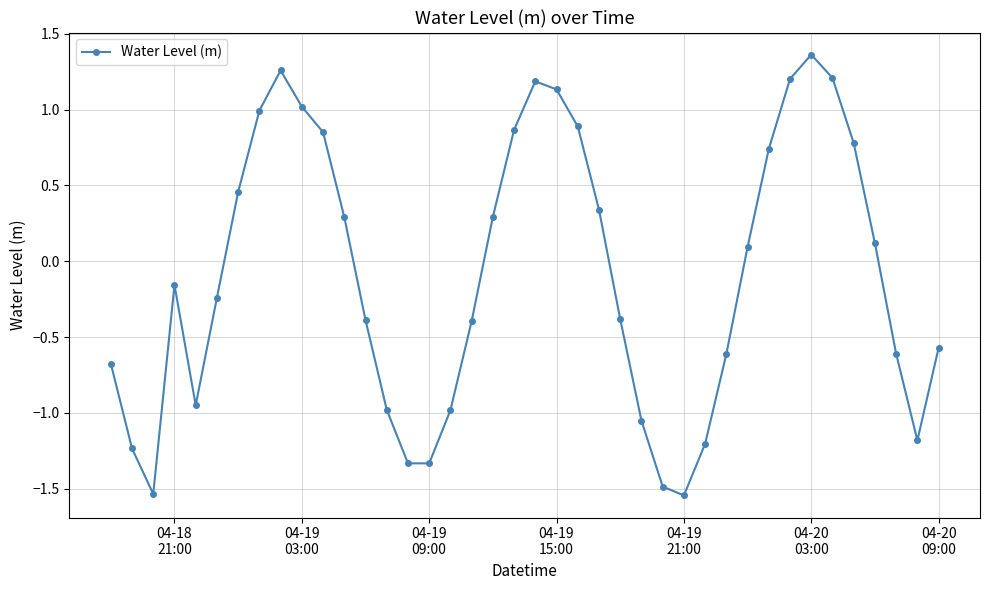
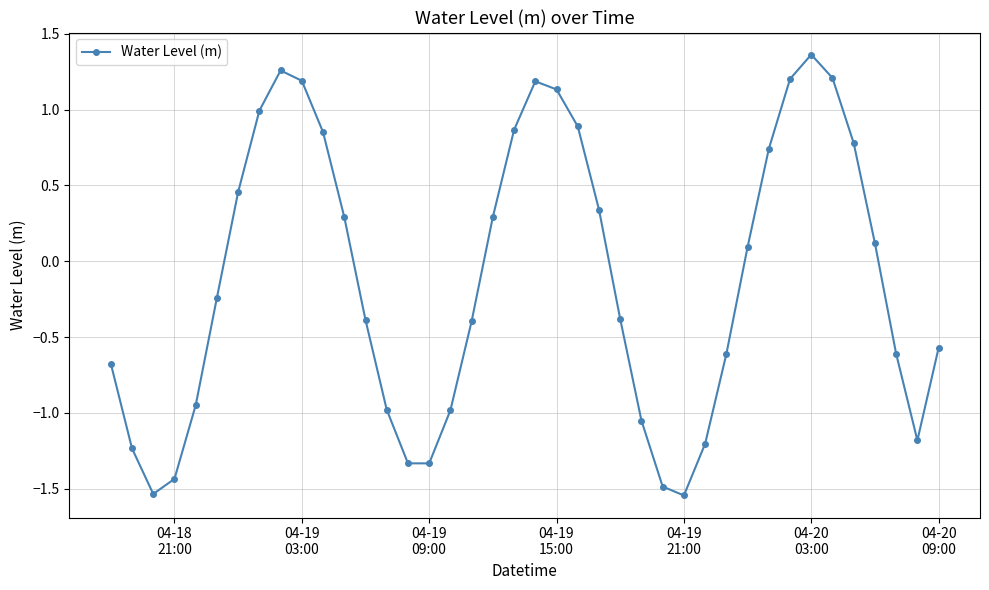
  {
-   "04-18 21:00": -0.16,
-   "04-19 03:00": 1.02,
+   "04-18 21:00": -1.43,
+   "04-19 03:00": 1.19,
    "04-19 09:00": -1.33,
    "04-19 15:00": 1.13,
    "04-19 21:00": -1.54,
    "04-20 03:00": 1.36,
    "04-20 09:00": -0.57
  }
